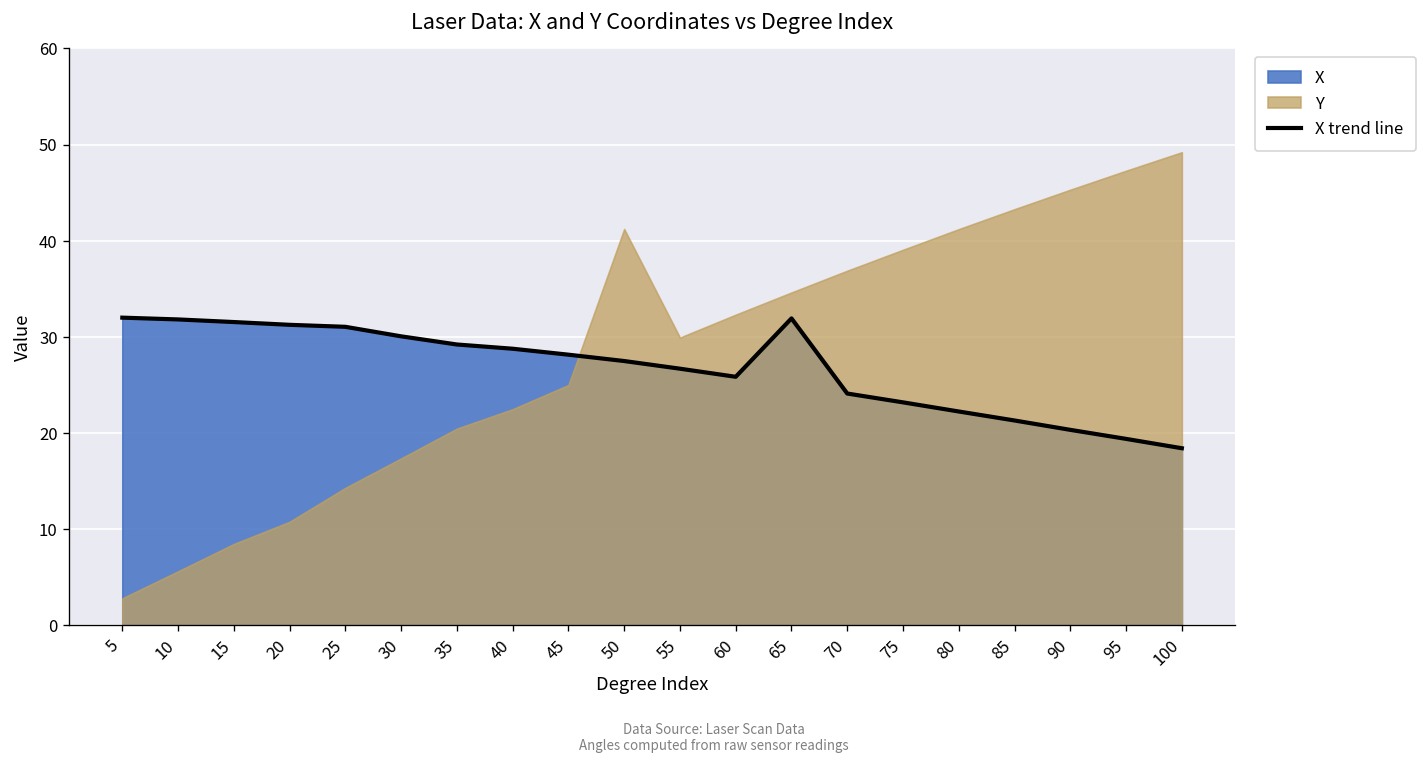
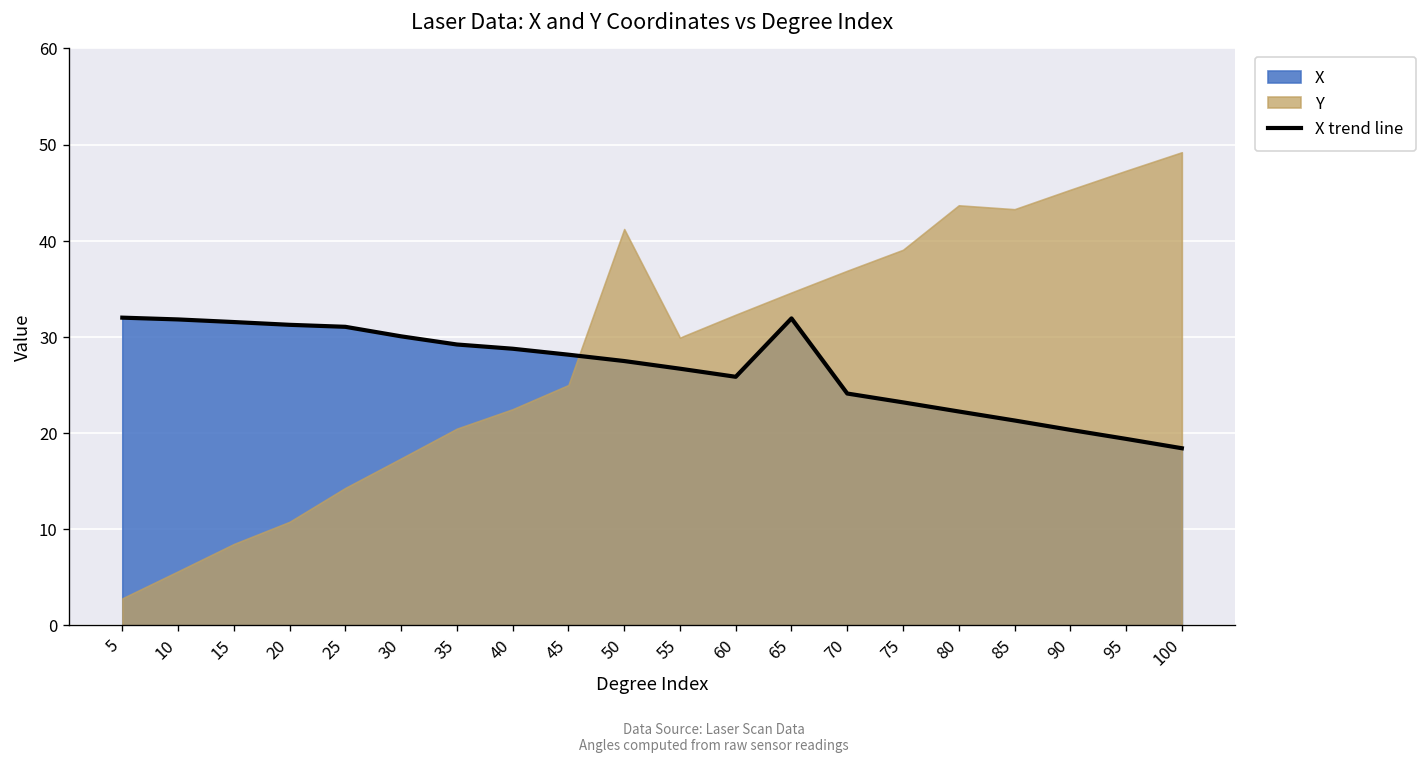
  {
    "X": {
      "5": 32,
      "10": 32,
      "15": 32,
      "20": 31,
      "25": 31,
      "30": 30,
      "35": 29,
      "40": 29,
      "45": 28,
      "50": 27,
      "55": 27,
      "60": 26,
      "65": 32,
      "70": 24,
      "75": 23,
      "80": 22,
      "85": 21,
      "90": 20,
      "95": 19,
      "100": 18
    },
    "Y": {
      "5": 3,
      "10": 6,
      "15": 8,
      "20": 11,
      "25": 14,
      "30": 17,
      "35": 20,
      "40": 22,
      "45": 25,
      "50": 41,
      "55": 30,
      "60": 32,
      "65": 35,
      "70": 37,
      "75": 39,
-     "80": 41,
+     "80": 44,
      "85": 43,
      "90": 45,
      "95": 47,
      "100": 49
    }
  }
